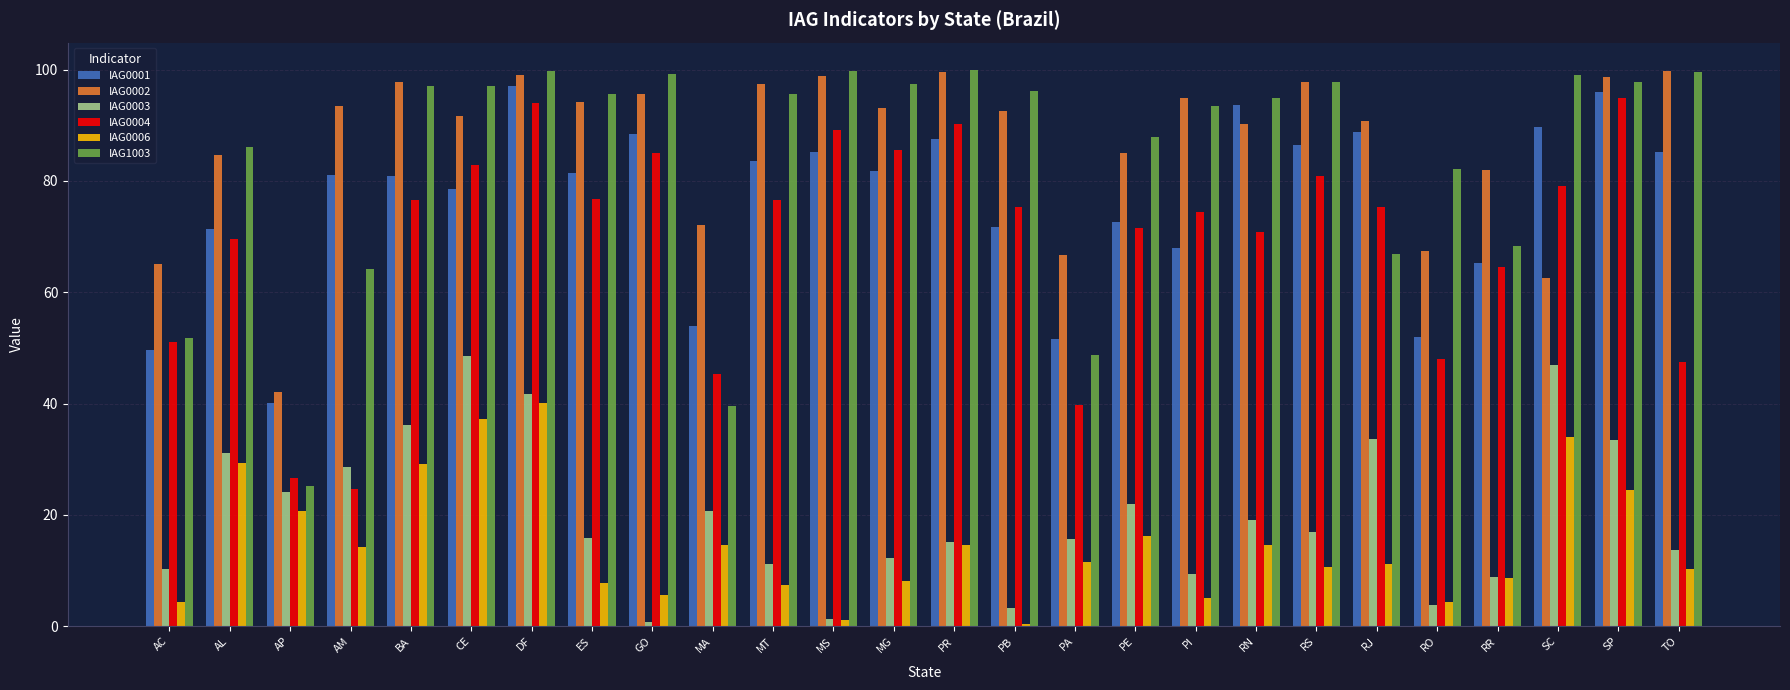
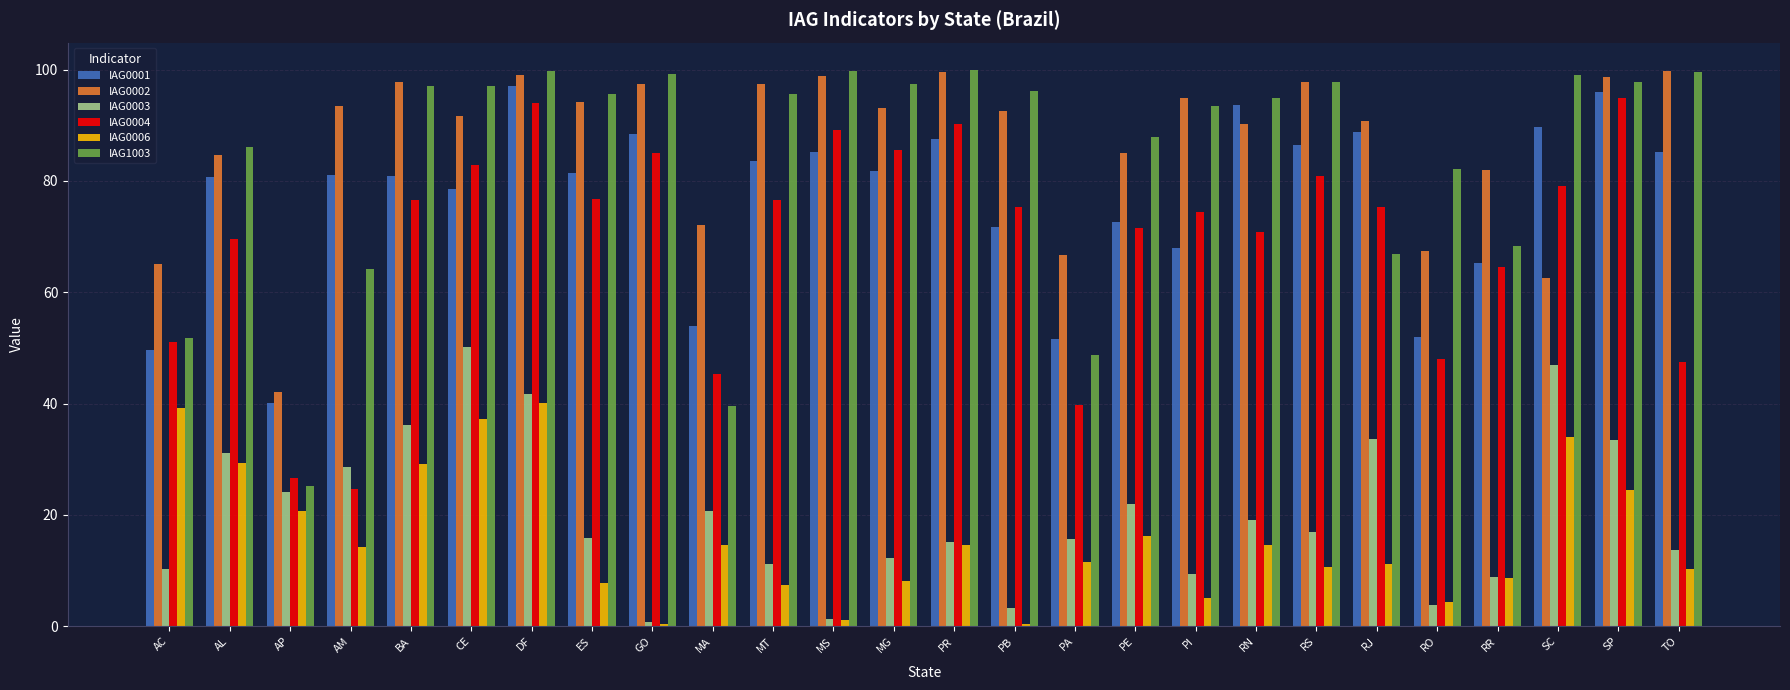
  {
    "IAG0001": {
      "AC": 50,
-     "AL": 71,
+     "AL": 81,
      "AP": 40,
      "AM": 81,
      "BA": 81,
      "CE": 79,
      "DF": 97,
      "ES": 81,
      "GO": 88,
      "MA": 54,
      "MT": 84,
      "MS": 85,
      "MG": 82,
      "PR": 87,
      "PB": 72,
      "PA": 52,
      "PE": 73,
      "PI": 68,
      "RN": 94,
      "RS": 86,
      "RJ": 89,
      "RO": 52,
      "RR": 65,
      "SC": 90,
      "SP": 96,
      "TO": 85
    },
    "IAG0002": {
      "AC": 65,
      "AL": 85,
      "AP": 42,
      "AM": 93,
      "BA": 98,
      "CE": 92,
      "DF": 99,
      "ES": 94,
-     "GO": 96,
+     "GO": 97,
      "MA": 72,
      "MT": 97,
      "MS": 99,
      "MG": 93,
      "PR": 99,
      "PB": 93,
      "PA": 67,
      "PE": 85,
      "PI": 95,
      "RN": 90,
      "RS": 98,
      "RJ": 91,
      "RO": 67,
      "RR": 82,
      "SC": 63,
      "SP": 99,
      "TO": 100
    },
    "IAG0003": {
      "AC": 10,
      "AL": 31,
      "AP": 24,
      "AM": 29,
      "BA": 36,
-     "CE": 48,
+     "CE": 50,
      "DF": 42,
      "ES": 16,
      "GO": 1,
      "MA": 21,
      "MT": 11,
      "MS": 1,
      "MG": 12,
      "PR": 15,
      "PB": 3,
      "PA": 16,
      "PE": 22,
      "PI": 9,
      "RN": 19,
      "RS": 17,
      "RJ": 34,
      "RO": 4,
      "RR": 9,
      "SC": 47,
      "SP": 33,
      "TO": 14
    },
    "IAG0004": {
      "AC": 51,
      "AL": 70,
      "AP": 27,
      "AM": 25,
      "BA": 76,
      "CE": 83,
      "DF": 94,
      "ES": 77,
      "GO": 85,
      "MA": 45,
      "MT": 77,
      "MS": 89,
      "MG": 86,
      "PR": 90,
      "PB": 75,
      "PA": 40,
      "PE": 72,
      "PI": 74,
      "RN": 71,
      "RS": 81,
      "RJ": 75,
      "RO": 48,
      "RR": 65,
      "SC": 79,
      "SP": 95,
      "TO": 47
    },
    "IAG0006": {
-     "AC": 4,
+     "AC": 39,
      "AL": 29,
      "AP": 21,
      "AM": 14,
      "BA": 29,
      "CE": 37,
      "DF": 40,
      "ES": 8,
-     "GO": 6,
+     "GO": 0,
      "MA": 15,
      "MT": 7,
      "MS": 1,
      "MG": 8,
      "PR": 15,
      "PB": 0,
      "PA": 12,
      "PE": 16,
      "PI": 5,
      "RN": 15,
      "RS": 11,
      "RJ": 11,
      "RO": 4,
      "RR": 9,
      "SC": 34,
      "SP": 24,
      "TO": 10
    },
    "IAG1003": {
      "AC": 52,
      "AL": 86,
      "AP": 25,
      "AM": 64,
      "BA": 97,
      "CE": 97,
      "DF": 100,
      "ES": 96,
      "GO": 99,
      "MA": 39,
      "MT": 96,
      "MS": 100,
      "MG": 97,
      "PR": 100,
      "PB": 96,
      "PA": 49,
      "PE": 88,
      "PI": 93,
      "RN": 95,
      "RS": 98,
      "RJ": 67,
      "RO": 82,
      "RR": 68,
      "SC": 99,
      "SP": 98,
      "TO": 100
    }
  }
